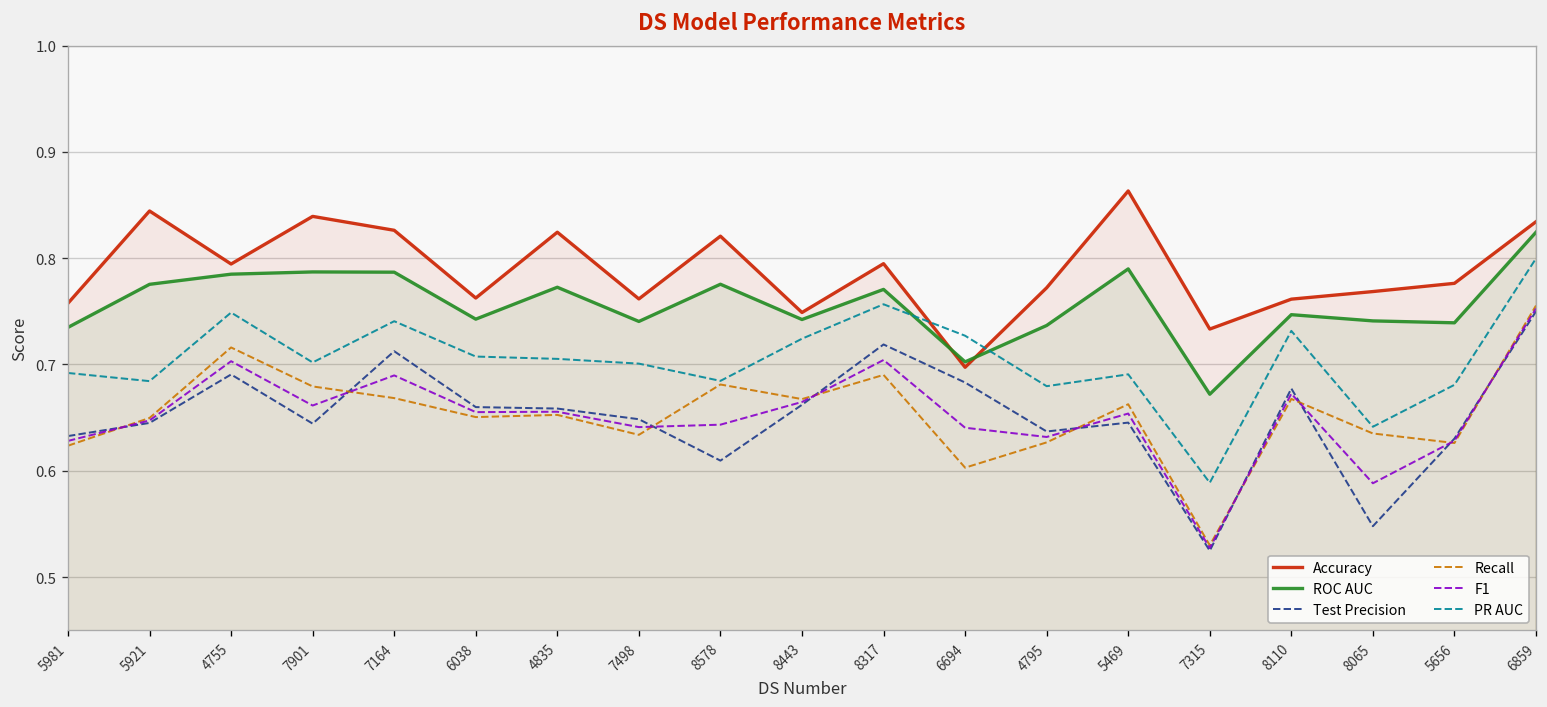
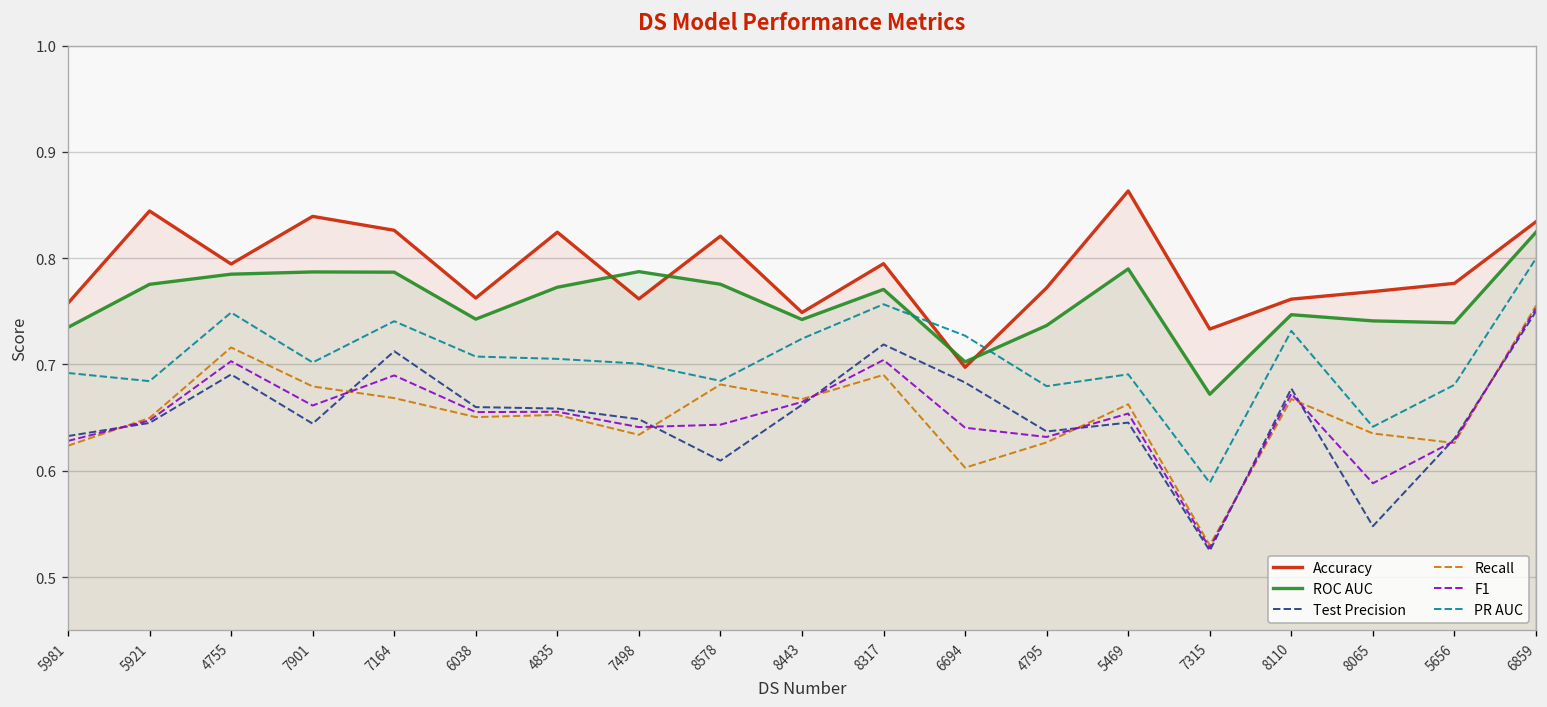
  {
    "Accuracy": {
      "5981": 0.76,
      "5921": 0.84,
      "4755": 0.79,
      "7901": 0.84,
      "7164": 0.83,
      "6038": 0.76,
      "4835": 0.82,
      "7498": 0.76,
      "8578": 0.82,
      "8443": 0.75,
      "8317": 0.79,
      "6694": 0.70,
      "4795": 0.77,
      "5469": 0.86,
      "7315": 0.73,
      "8110": 0.76,
      "8065": 0.77,
      "5656": 0.78,
      "6859": 0.83
    },
    "ROC AUC": {
      "5981": 0.73,
      "5921": 0.78,
      "4755": 0.78,
      "7901": 0.79,
      "7164": 0.79,
      "6038": 0.74,
      "4835": 0.77,
-     "7498": 0.74,
+     "7498": 0.79,
      "8578": 0.78,
      "8443": 0.74,
      "8317": 0.77,
      "6694": 0.70,
      "4795": 0.74,
      "5469": 0.79,
      "7315": 0.67,
      "8110": 0.75,
      "8065": 0.74,
      "5656": 0.74,
      "6859": 0.82
    },
    "Test Precision": {
      "5981": 0.63,
      "4755": 0.69,
      "7901": 0.64,
      "7164": 0.71,
      "6038": 0.66,
      "4835": 0.66,
      "7498": 0.65,
      "8578": 0.61,
      "8317": 0.72,
      "6694": 0.68,
      "4795": 0.64,
      "5469": 0.65,
      "8110": 0.68,
      "8065": 0.55
    },
    "Recall": {
      "5981": 0.62,
      "4755": 0.72,
      "7901": 0.68,
      "7164": 0.67,
      "6038": 0.65,
      "4835": 0.65,
      "7498": 0.63,
      "8578": 0.68,
      "8317": 0.69,
      "6694": 0.60,
      "4795": 0.63,
      "5469": 0.66,
      "8110": 0.67,
      "8065": 0.64
    },
    "F1": {
      "5981": 0.63,
      "4755": 0.70,
      "7901": 0.66,
      "7164": 0.69,
      "6038": 0.66,
      "4835": 0.66,
      "7498": 0.64,
      "8578": 0.64,
      "8317": 0.70,
      "6694": 0.64,
      "4795": 0.63,
      "5469": 0.65,
      "8110": 0.67,
      "8065": 0.59
    },
    "PR AUC": {
      "5981": 0.69,
      "5921": 0.68,
      "4755": 0.75,
      "7901": 0.70,
      "7164": 0.74,
      "6038": 0.71,
      "4835": 0.71,
      "7498": 0.70,
      "8578": 0.68,
      "8443": 0.72,
      "8317": 0.76,
      "6694": 0.73,
      "4795": 0.68,
      "5469": 0.69,
      "7315": 0.59,
      "8110": 0.73,
      "8065": 0.64,
      "5656": 0.68,
      "6859": 0.80
    }
  }
